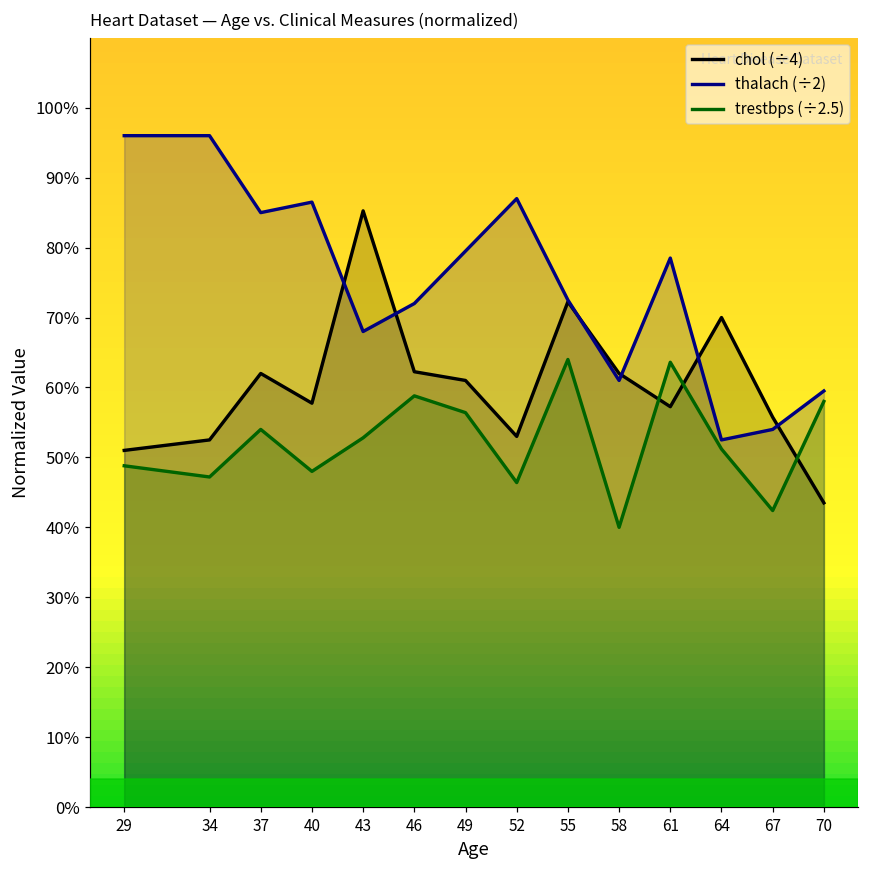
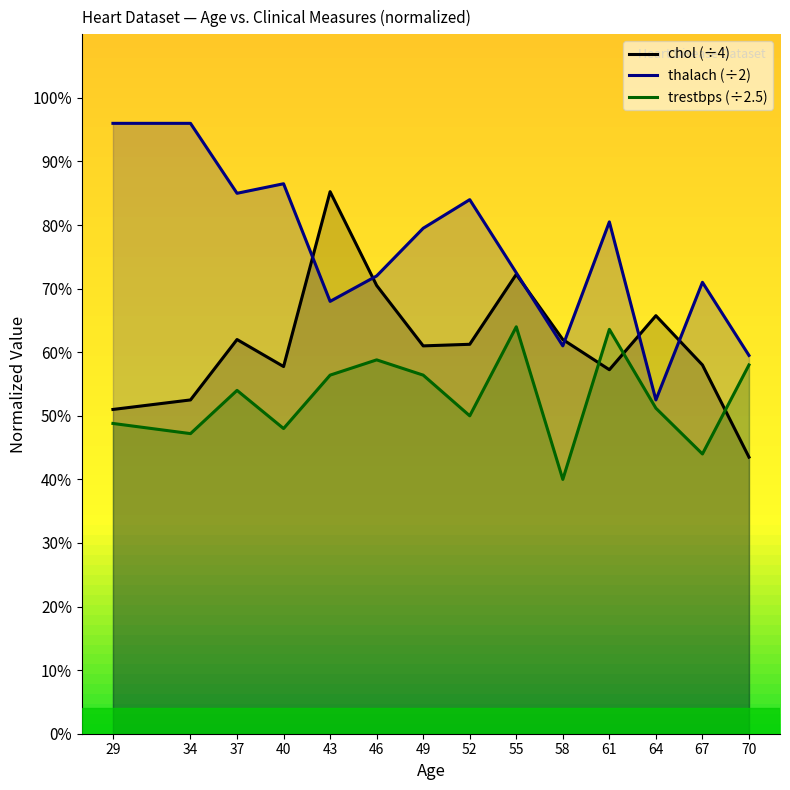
  {
    "chol (÷4)": {
      "29": "51%",
      "34": "53%",
      "37": "62%",
      "40": "58%",
      "43": "85%",
-     "46": "62%",
+     "46": "71%",
      "49": "61%",
-     "52": "53%",
+     "52": "61%",
      "58": "62%",
      "61": "57%",
-     "64": "70%",
-     "67": "56%",
+     "64": "66%",
+     "67": "58%",
      "70": "44%"
    },
    "thalach (÷2)": {
      "29": "96%",
      "34": "96%",
      "37": "85%",
      "40": "87%",
      "43": "68%",
      "46": "72%",
      "49": "80%",
-     "52": "87%",
+     "52": "84%",
      "58": "61%",
-     "61": "79%",
+     "61": "81%",
      "64": "53%",
-     "67": "54%",
+     "67": "71%",
      "70": "60%"
    },
    "trestbps (÷2.5)": {
      "29": "49%",
      "34": "47%",
      "37": "54%",
      "40": "48%",
-     "43": "53%",
+     "43": "56%",
      "46": "59%",
      "49": "56%",
-     "52": "46%",
+     "52": "50%",
      "55": "64%",
      "58": "40%",
      "61": "64%",
      "64": "51%",
-     "67": "42%",
+     "67": "44%",
      "70": "58%"
    }
  }
